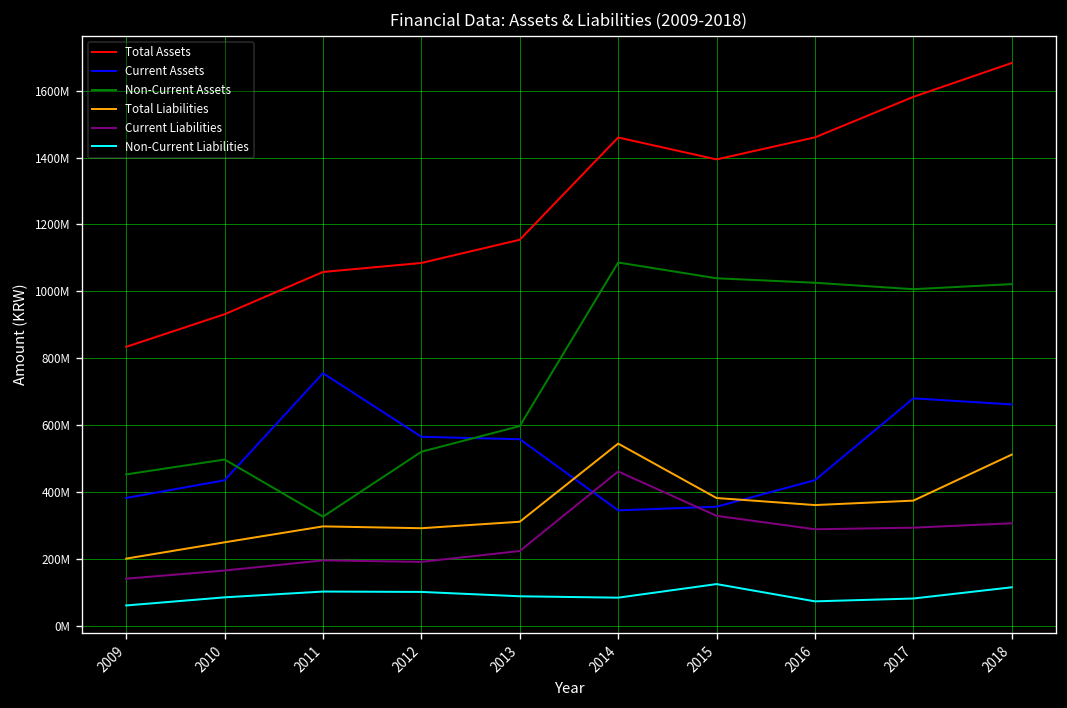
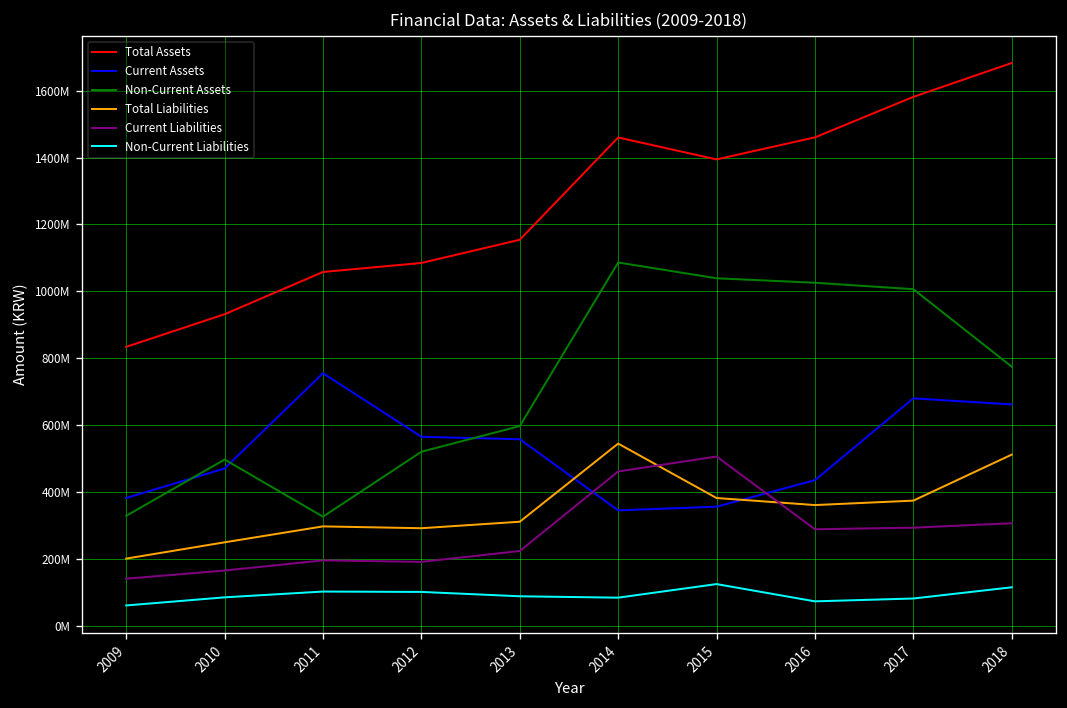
  {
    "Total Assets": {
      "2009": 830000000,
      "2010": 930000000,
      "2011": 1060000000,
      "2012": 1080000000,
      "2013": 1150000000,
      "2014": 1460000000,
      "2015": 1390000000,
      "2016": 1460000000,
      "2017": 1580000000,
      "2018": 1680000000
    },
    "Current Assets": {
      "2009": 380000000,
-     "2010": 430000000,
+     "2010": 470000000,
      "2011": 750000000,
      "2012": 560000000,
      "2013": 560000000,
      "2014": 340000000,
      "2015": 360000000,
      "2016": 430000000,
      "2017": 680000000,
      "2018": 660000000
    },
    "Non-Current Assets": {
-     "2009": 450000000,
+     "2009": 330000000,
      "2010": 500000000,
      "2011": 330000000,
      "2012": 520000000,
      "2013": 600000000,
      "2014": 1090000000,
      "2015": 1040000000,
      "2016": 1030000000,
      "2017": 1010000000,
-     "2018": 1020000000
+     "2018": 770000000
    },
    "Total Liabilities": {
      "2009": 200000000,
      "2010": 250000000,
      "2011": 300000000,
      "2012": 290000000,
      "2013": 310000000,
      "2014": 540000000,
      "2015": 380000000,
      "2016": 360000000,
      "2017": 370000000,
      "2018": 510000000
    },
    "Current Liabilities": {
      "2009": 140000000,
      "2010": 160000000,
      "2011": 190000000,
      "2012": 190000000,
      "2013": 220000000,
      "2014": 460000000,
-     "2015": 330000000,
+     "2015": 510000000,
      "2016": 290000000,
      "2017": 290000000,
      "2018": 310000000
    },
    "Non-Current Liabilities": {
      "2009": 60000000,
      "2010": 80000000,
      "2011": 100000000,
      "2012": 100000000,
      "2013": 90000000,
      "2014": 80000000,
      "2015": 120000000,
      "2016": 70000000,
      "2017": 80000000,
      "2018": 110000000
    }
  }
